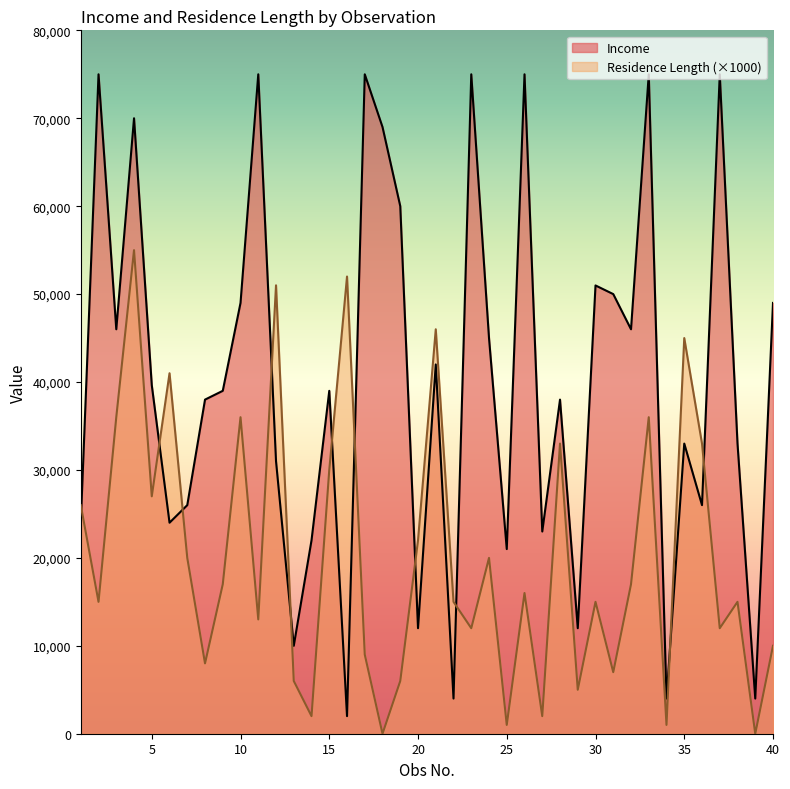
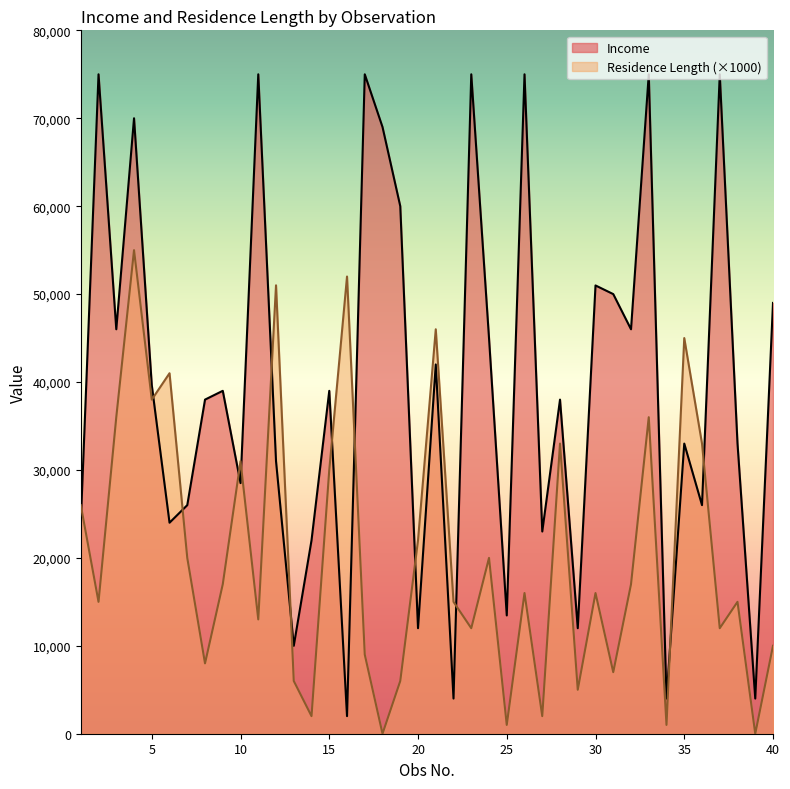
  {
    "Income": {
      "5": "40,000",
-     "10": "49,000",
+     "10": "29,000",
      "15": "39,000",
      "20": "12,000",
-     "25": "21,000",
+     "25": "13,000",
      "30": "51,000",
      "35": "33,000",
      "40": "49,000"
    },
    "Residence Length (×1000)": {
-     "5": "27,000",
-     "10": "36,000",
+     "5": "38,000",
+     "10": "31,000",
      "15": "30,000",
      "20": "22,000",
      "25": "1,000",
-     "30": "15,000",
+     "30": "16,000",
      "35": "45,000",
      "40": "10,000"
    }
  }
